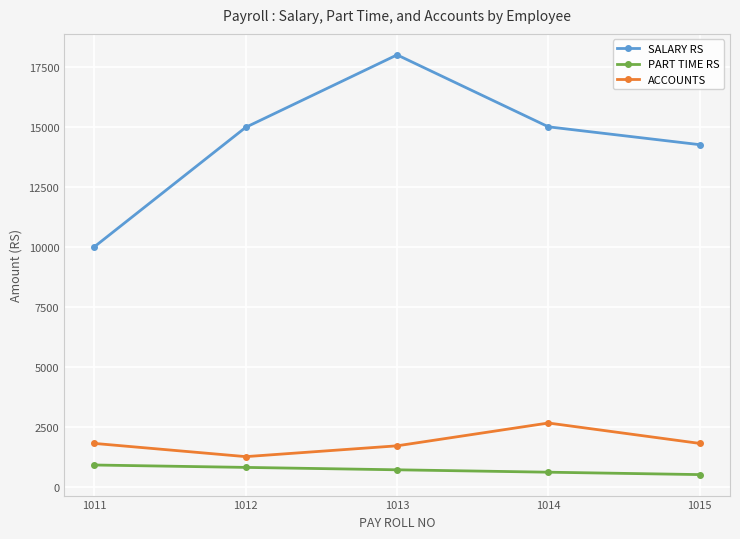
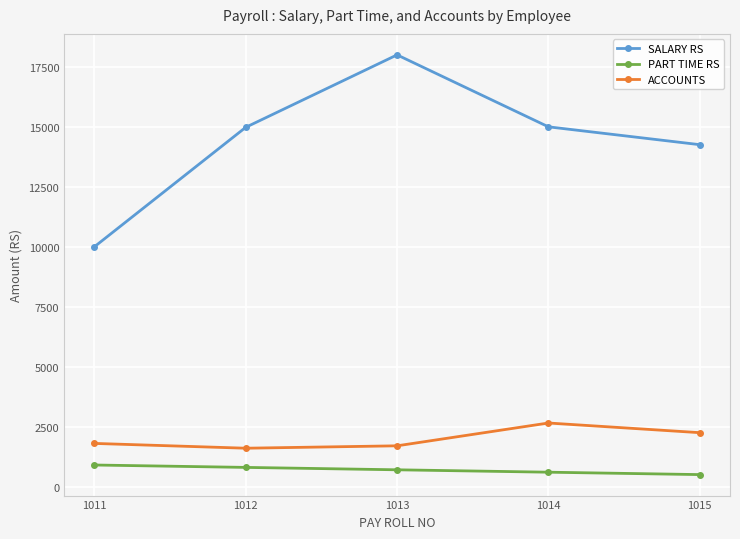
  {
    "SALARY RS": {
      "1011": 10000,
      "1012": 15000,
      "1013": 18000,
      "1014": 15000,
      "1015": 14300
    },
    "PART TIME RS": {
      "1011": 900,
      "1012": 800,
      "1013": 700,
      "1014": 600,
      "1015": 500
    },
    "ACCOUNTS": {
      "1011": 1800,
-     "1012": 1200,
+     "1012": 1600,
      "1013": 1700,
      "1014": 2700,
-     "1015": 1800
+     "1015": 2200
    }
  }
